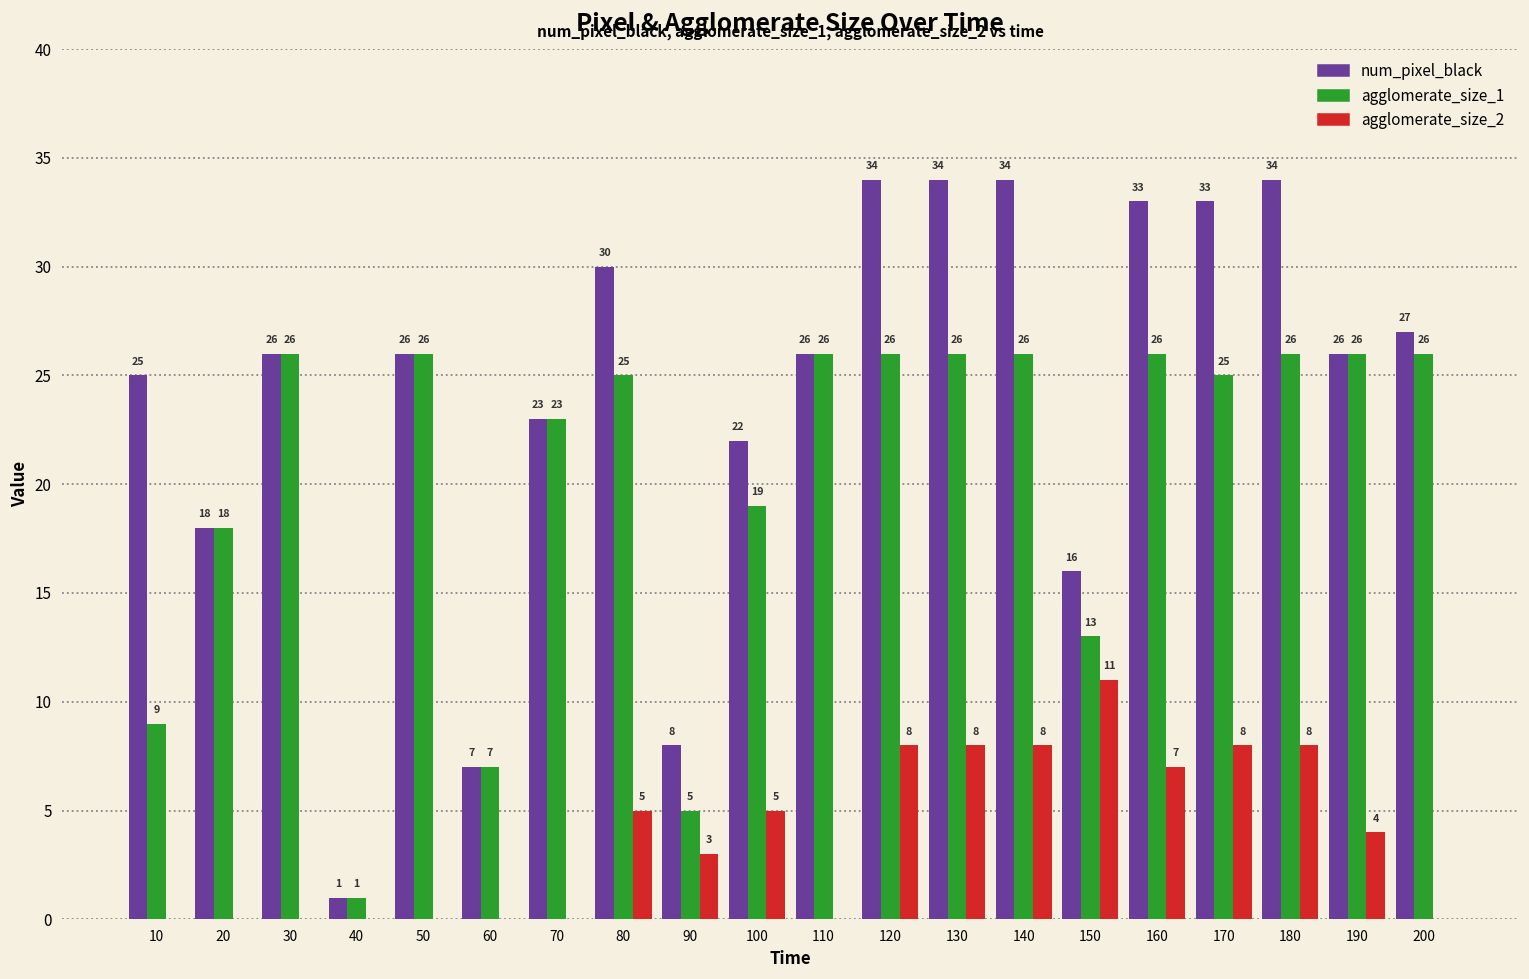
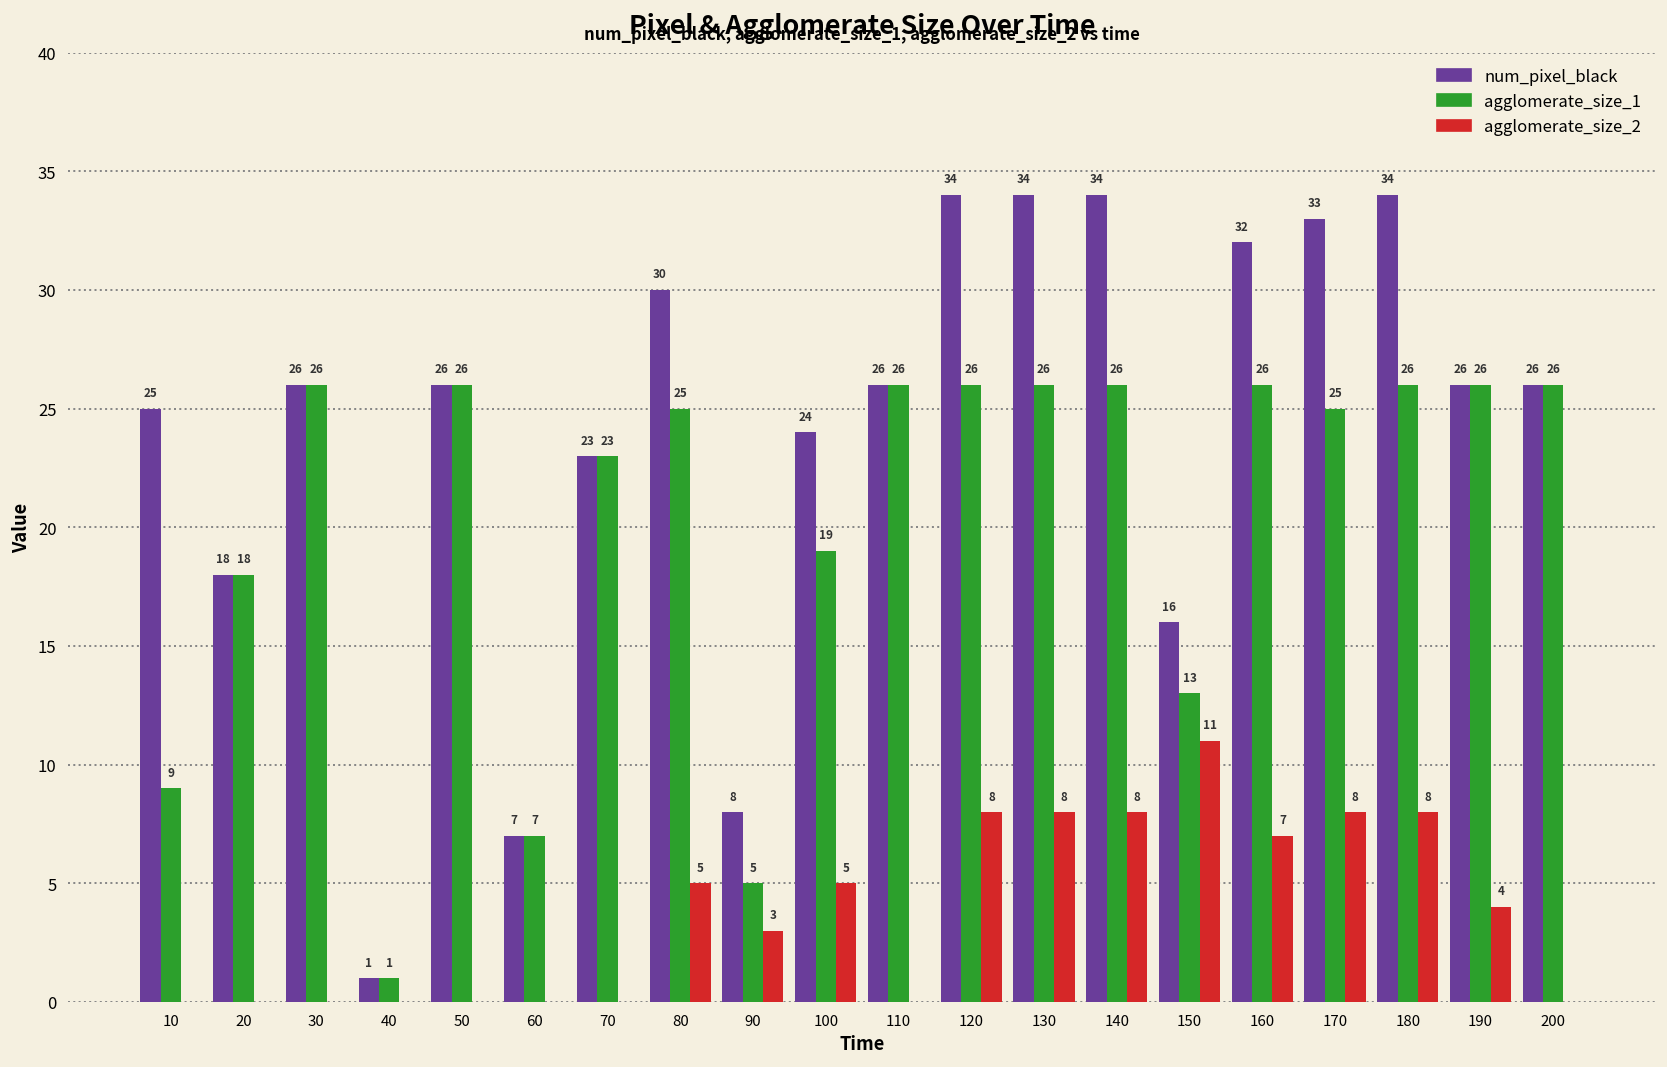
  {
    "num_pixel_black": {
      "10": 25,
      "20": 18,
      "30": 26,
      "40": 1,
      "50": 26,
      "60": 7,
      "70": 23,
      "80": 30,
      "90": 8,
-     "100": 22,
+     "100": 24,
      "110": 26,
      "120": 34,
      "130": 34,
      "140": 34,
      "150": 16,
-     "160": 33,
+     "160": 32,
      "170": 33,
      "180": 34,
      "190": 26,
-     "200": 27
+     "200": 26
    },
    "agglomerate_size_1": {
      "10": 9,
      "20": 18,
      "30": 26,
      "40": 1,
      "50": 26,
      "60": 7,
      "70": 23,
      "80": 25,
      "90": 5,
      "100": 19,
      "110": 26,
      "120": 26,
      "130": 26,
      "140": 26,
      "150": 13,
      "160": 26,
      "170": 25,
      "180": 26,
      "190": 26,
      "200": 26
    },
    "agglomerate_size_2": {
      "80": 5,
      "90": 3,
      "100": 5,
      "120": 8,
      "130": 8,
      "140": 8,
      "150": 11,
      "160": 7,
      "170": 8,
      "180": 8,
      "190": 4
    }
  }
